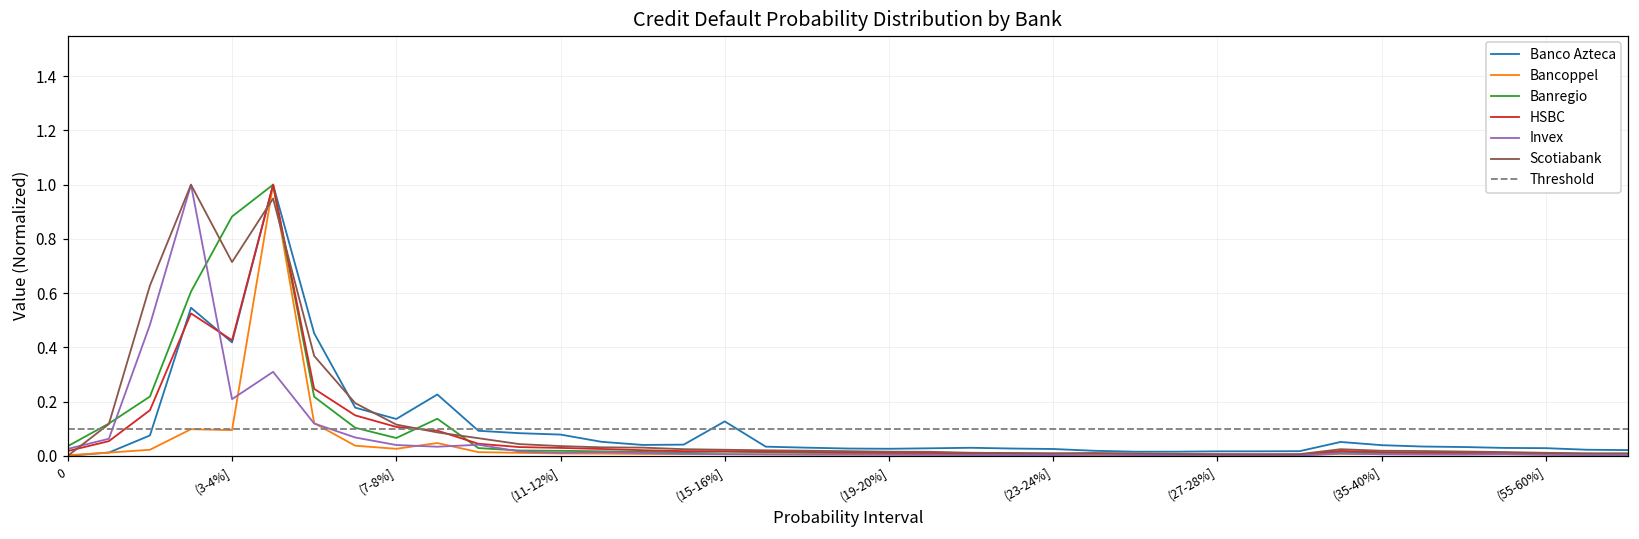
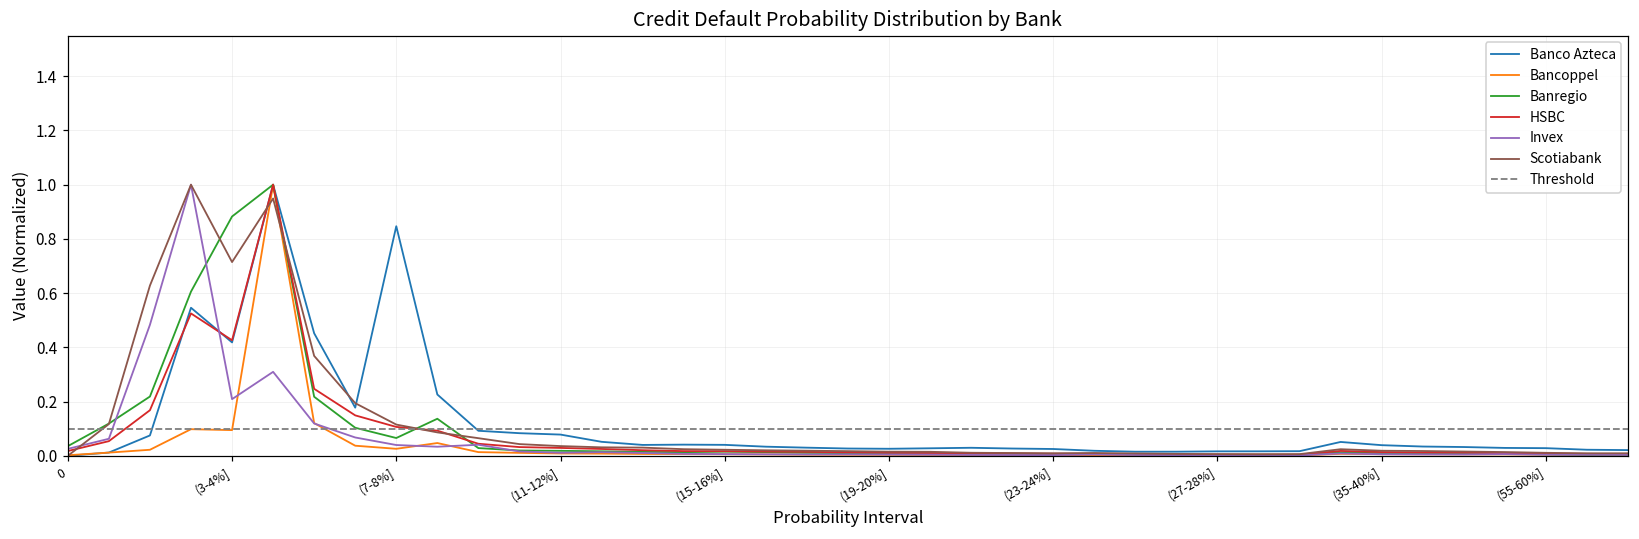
  {
    "Banco Azteca": {
-     "(7-8%]": 0.14,
+     "(7-8%]": 0.85,
      "(11-12%]": 0.08,
-     "(15-16%]": 0.13,
+     "(15-16%]": 0.04,
      "(19-20%]": 0.03,
      "(23-24%]": 0.03,
      "(35-40%]": 0.04,
      "(55-60%]": 0.03
    },
    "Bancoppel": {
      "(3-4%]": 0.09,
      "(7-8%]": 0.03
    },
    "Banregio": {
      "(3-4%]": 0.88,
      "(7-8%]": 0.07
    },
    "Invex": {
      "(3-4%]": 0.21,
      "(7-8%]": 0.04
    },
    "Scotiabank": {
      "(3-4%]": 0.71
    }
  }
